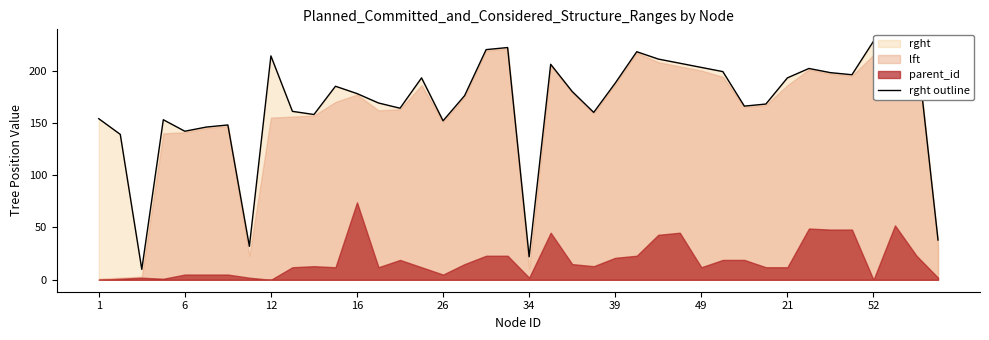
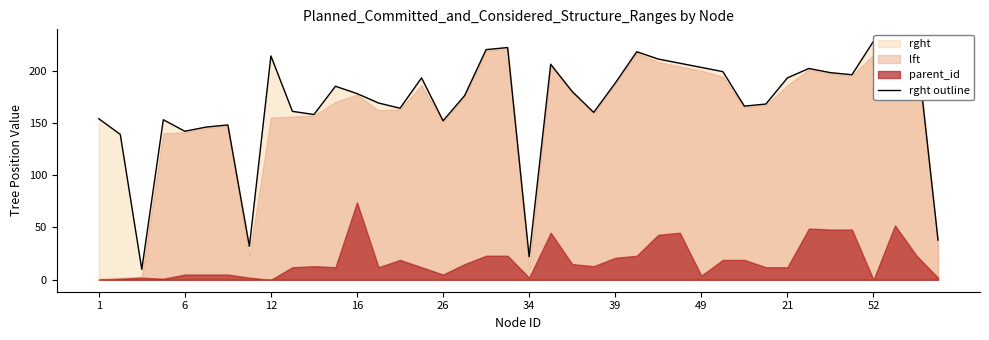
  {
    "parent_id": {
      "12": 0,
      "16": 74,
-     "49": 12,
+     "49": 4,
      "52": 0
    }
  }
